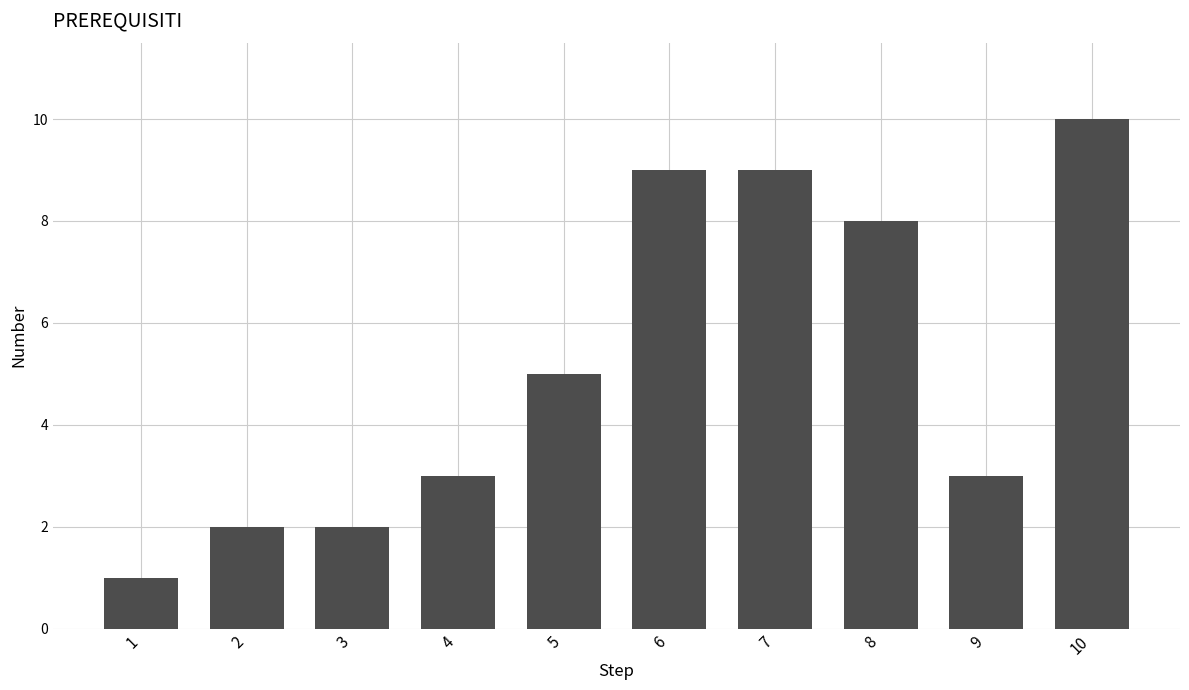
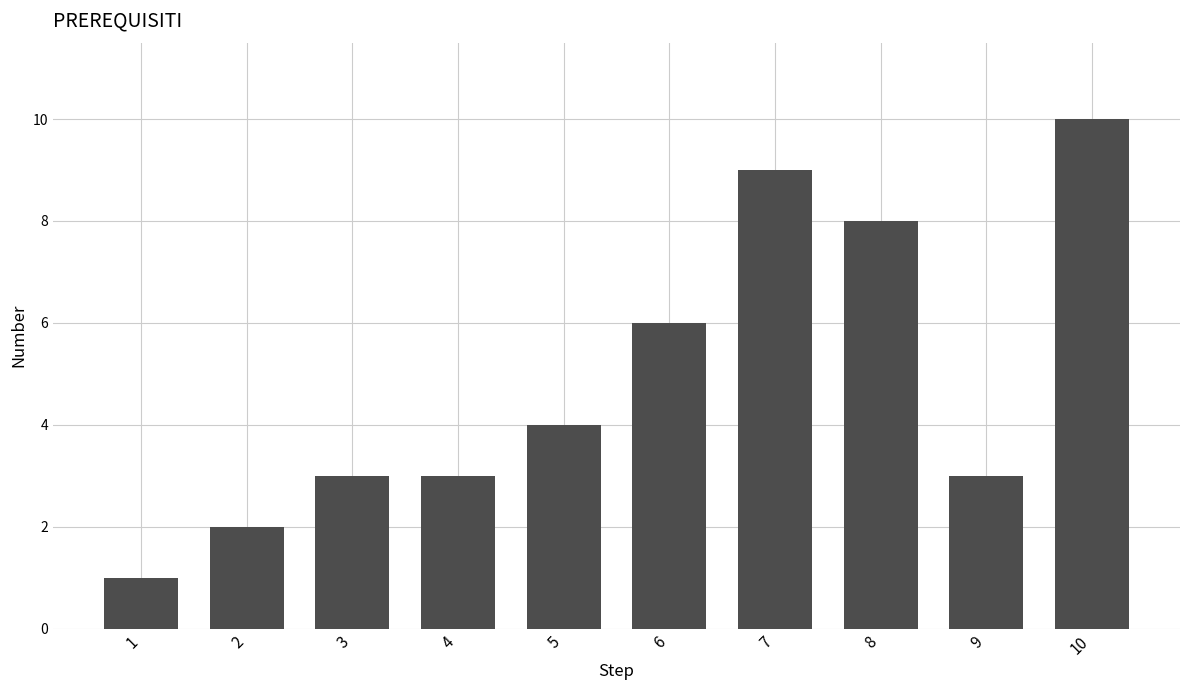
  {
    "1": 1,
    "2": 2,
-   "3": 2,
+   "3": 3,
    "4": 3,
-   "5": 5,
-   "6": 9,
+   "5": 4,
+   "6": 6,
    "7": 9,
    "8": 8,
    "9": 3,
    "10": 10
  }
